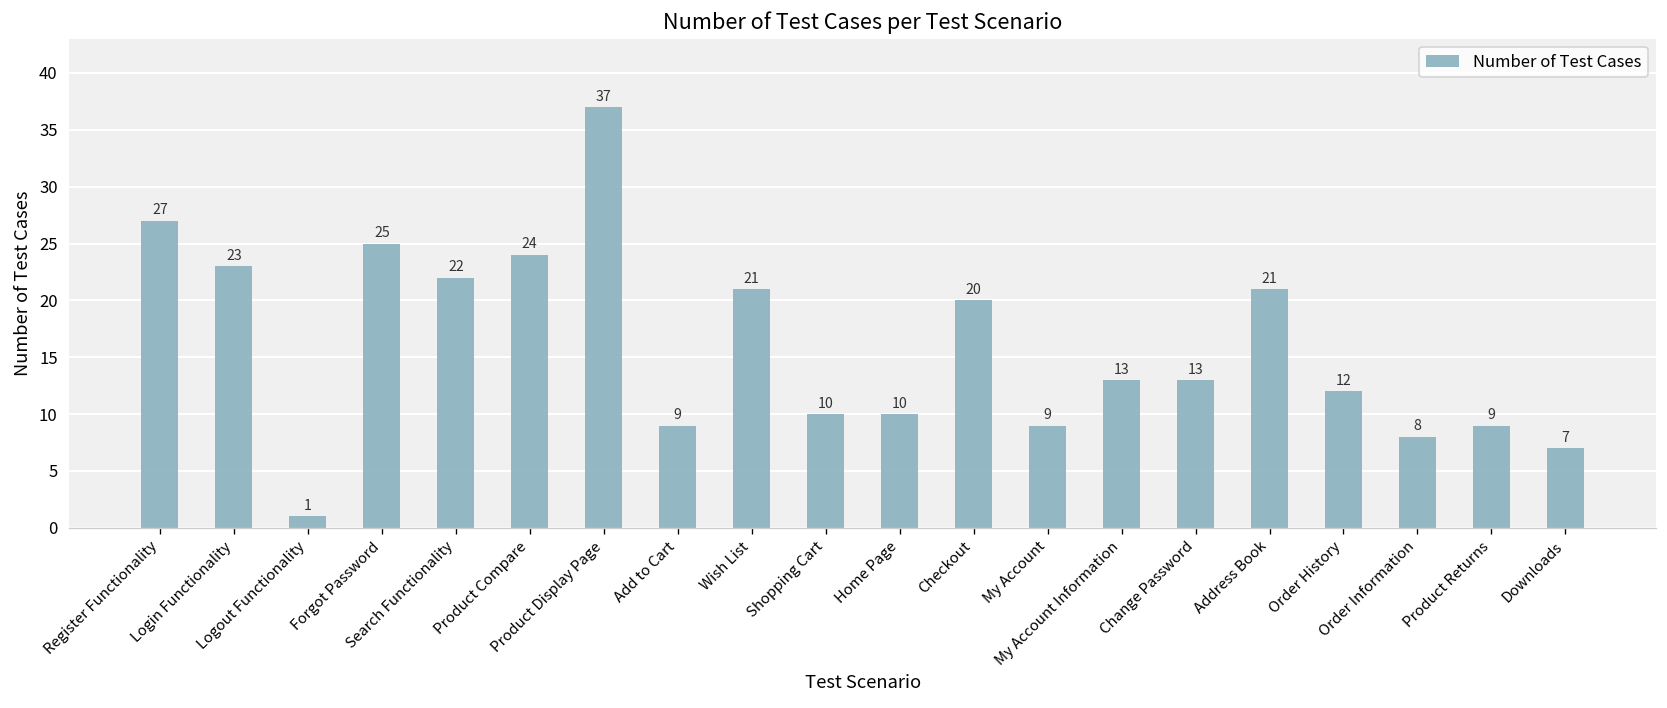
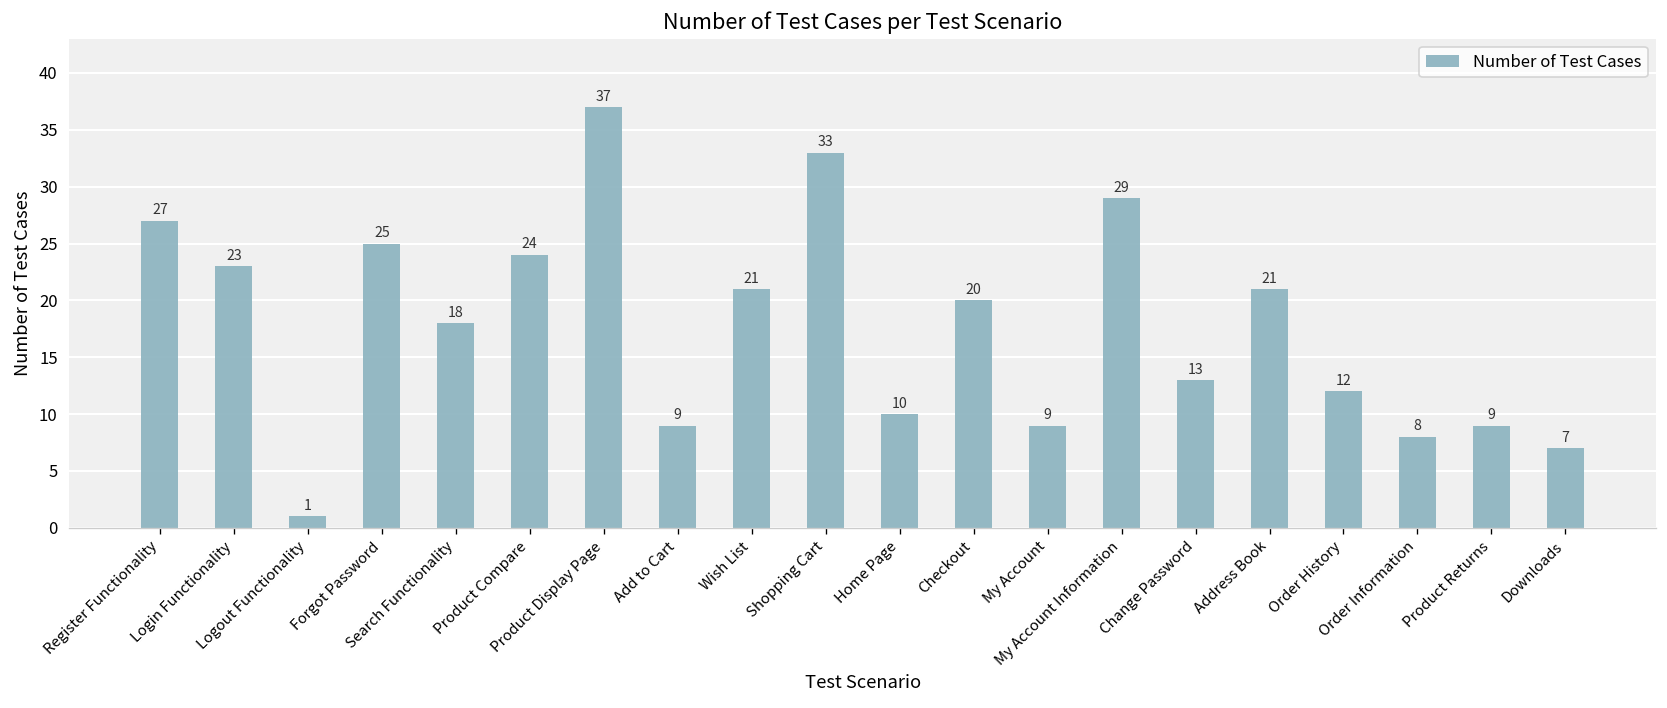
  {
    "Register Functionality": 27,
    "Login Functionality": 23,
    "Logout Functionality": 1,
    "Forgot Password": 25,
-   "Search Functionality": 22,
+   "Search Functionality": 18,
    "Product Compare": 24,
    "Product Display Page": 37,
    "Add to Cart": 9,
    "Wish List": 21,
-   "Shopping Cart": 10,
+   "Shopping Cart": 33,
    "Home Page": 10,
    "Checkout": 20,
    "My Account": 9,
-   "My Account Information": 13,
+   "My Account Information": 29,
    "Change Password": 13,
    "Address Book": 21,
    "Order History": 12,
    "Order Information": 8,
    "Product Returns": 9,
    "Downloads": 7
  }
